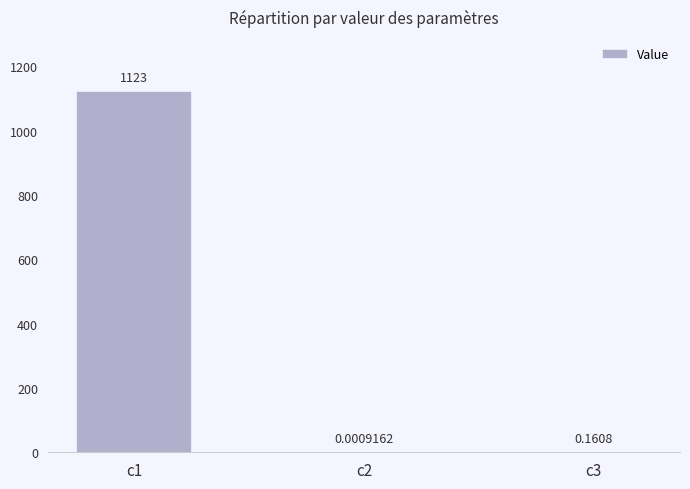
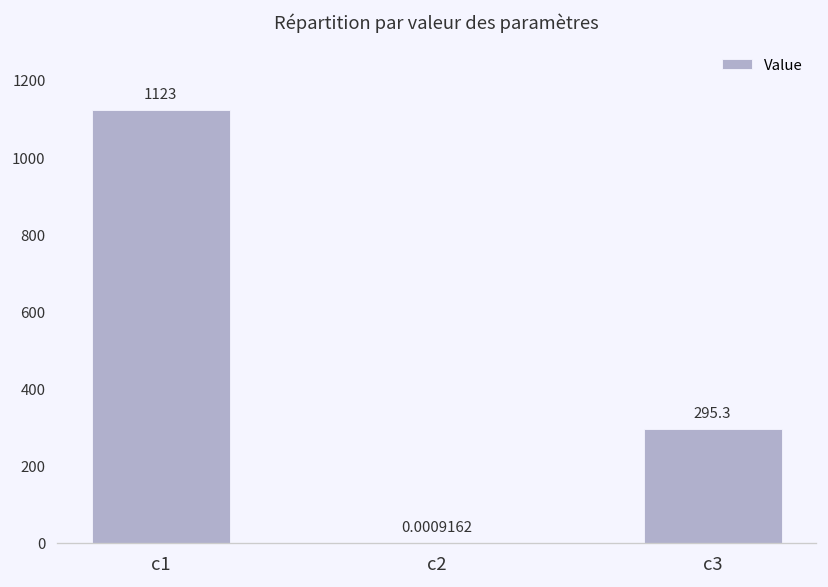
  {
    "c1": 1123,
    "c2": 0.0009162,
-   "c3": 0.1608
+   "c3": 295.3
  }
